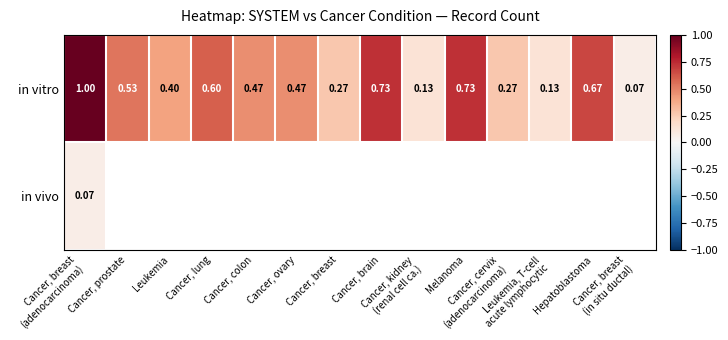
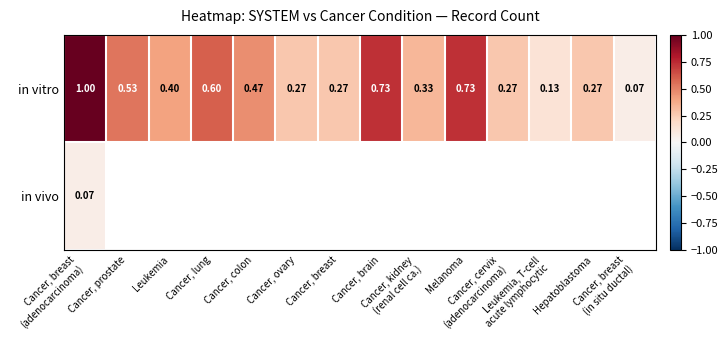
  {
    "in vitro": {
      "Cancer, breast (adenocarcinoma)": 1.00,
      "Cancer, prostate": 0.53,
      "Leukemia": 0.40,
      "Cancer, lung": 0.60,
      "Cancer, colon": 0.47,
-     "Cancer, ovary": 0.47,
+     "Cancer, ovary": 0.27,
      "Cancer, breast": 0.27,
      "Cancer, brain": 0.73,
-     "Cancer, kidney (renal cell ca.)": 0.13,
+     "Cancer, kidney (renal cell ca.)": 0.33,
      "Melanoma": 0.73,
      "Cancer, cervix (adenocarcinoma)": 0.27,
      "Leukemia, T-cell acute lymphocytic": 0.13,
-     "Hepatoblastoma": 0.67,
+     "Hepatoblastoma": 0.27,
      "Cancer, breast (in situ ductal)": 0.07
    },
    "in vivo": {
      "Cancer, breast (adenocarcinoma)": 0.07
    }
  }
